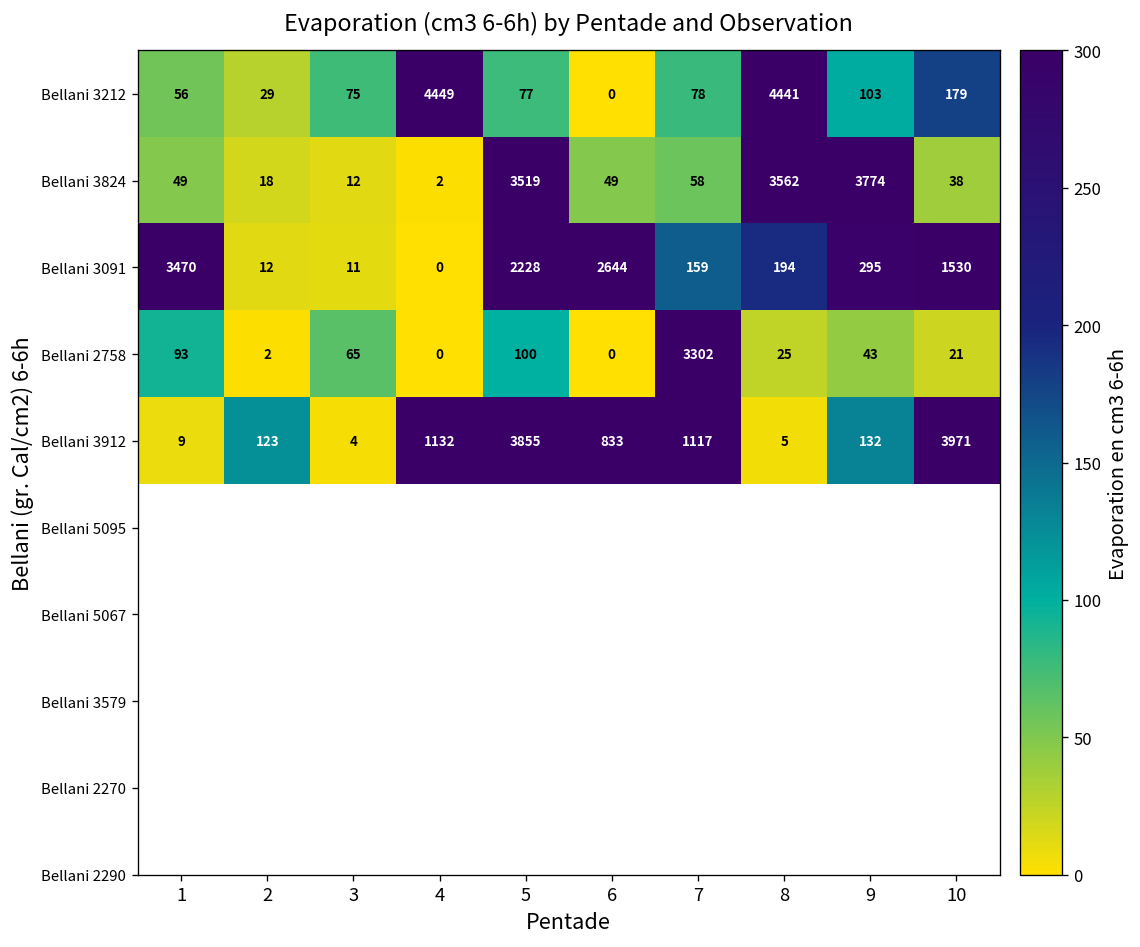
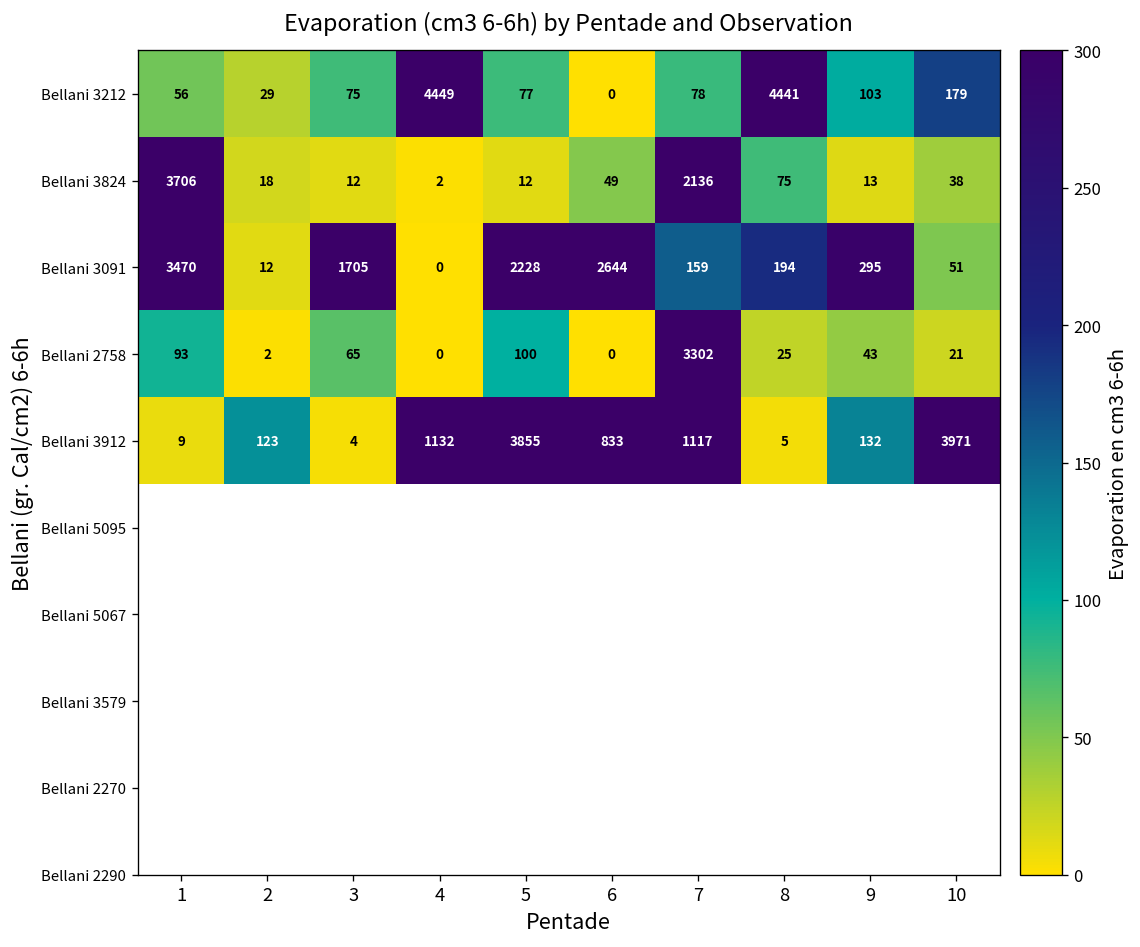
  {
    "Bellani 3212": {
      "1": 56,
      "2": 29,
      "3": 75,
      "4": 4449,
      "5": 77,
      "6": 0,
      "7": 78,
      "8": 4441,
      "9": 103,
      "10": 179
    },
    "Bellani 3824": {
-     "1": 49,
+     "1": 3706,
      "2": 18,
      "3": 12,
      "4": 2,
-     "5": 3519,
+     "5": 12,
      "6": 49,
-     "7": 58,
-     "8": 3562,
-     "9": 3774,
+     "7": 2136,
+     "8": 75,
+     "9": 13,
      "10": 38
    },
    "Bellani 3091": {
      "1": 3470,
      "2": 12,
-     "3": 11,
+     "3": 1705,
      "4": 0,
      "5": 2228,
      "6": 2644,
      "7": 159,
      "8": 194,
      "9": 295,
-     "10": 1530
+     "10": 51
    },
    "Bellani 2758": {
      "1": 93,
      "2": 2,
      "3": 65,
      "4": 0,
      "5": 100,
      "6": 0,
      "7": 3302,
      "8": 25,
      "9": 43,
      "10": 21
    },
    "Bellani 3912": {
      "1": 9,
      "2": 123,
      "3": 4,
      "4": 1132,
      "5": 3855,
      "6": 833,
      "7": 1117,
      "8": 5,
      "9": 132,
      "10": 3971
    }
  }
